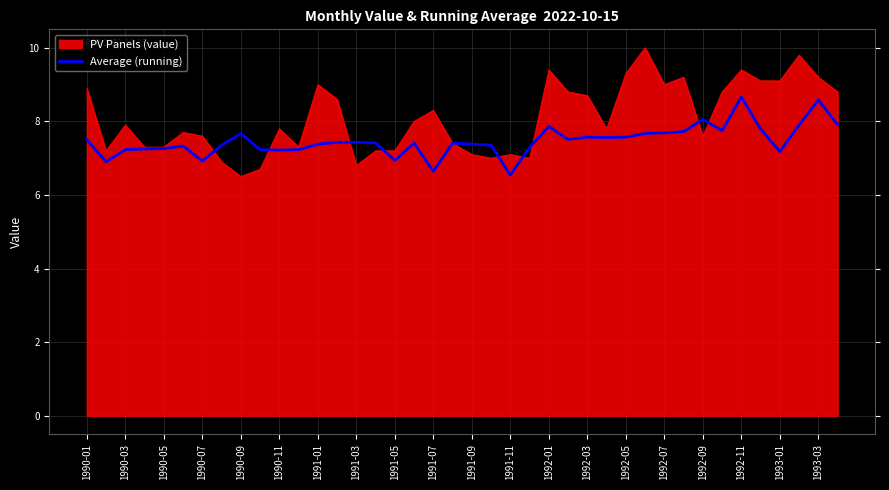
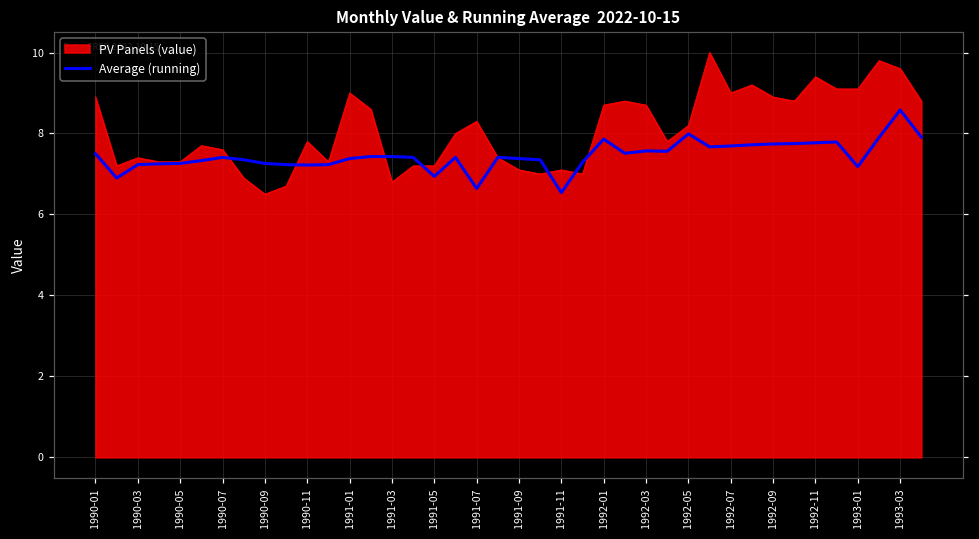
  {
    "PV Panels (value)": {
      "1990-01": 8.9,
-     "1990-03": 7.9,
+     "1990-03": 7.4,
      "1990-07": 7.6,
      "1990-09": 6.5,
      "1990-11": 7.8,
      "1991-01": 9.0,
      "1991-03": 6.8,
      "1991-05": 7.2,
      "1991-07": 8.3,
      "1991-09": 7.1,
      "1991-11": 7.1,
-     "1992-01": 9.4,
+     "1992-01": 8.7,
      "1992-03": 8.7,
-     "1992-05": 9.3,
+     "1992-05": 8.2,
      "1992-07": 9.0,
-     "1992-09": 7.6,
+     "1992-09": 8.9,
      "1992-11": 9.4,
      "1993-01": 9.1,
-     "1993-03": 9.2
+     "1993-03": 9.6
    },
    "Average (running)": {
      "1990-01": 7.5,
      "1990-03": 7.2,
-     "1990-07": 6.9,
-     "1990-09": 7.7,
+     "1990-07": 7.4,
+     "1990-09": 7.3,
      "1990-11": 7.2,
      "1991-01": 7.4,
      "1991-03": 7.4,
      "1991-05": 6.9,
      "1991-07": 6.6,
      "1991-09": 7.4,
      "1991-11": 6.5,
      "1992-01": 7.9,
      "1992-03": 7.6,
-     "1992-05": 7.6,
+     "1992-05": 8.0,
      "1992-07": 7.7,
-     "1992-09": 8.1,
-     "1992-11": 8.7,
+     "1992-09": 7.7,
+     "1992-11": 7.8,
      "1993-01": 7.2,
      "1993-03": 8.6
    }
  }
